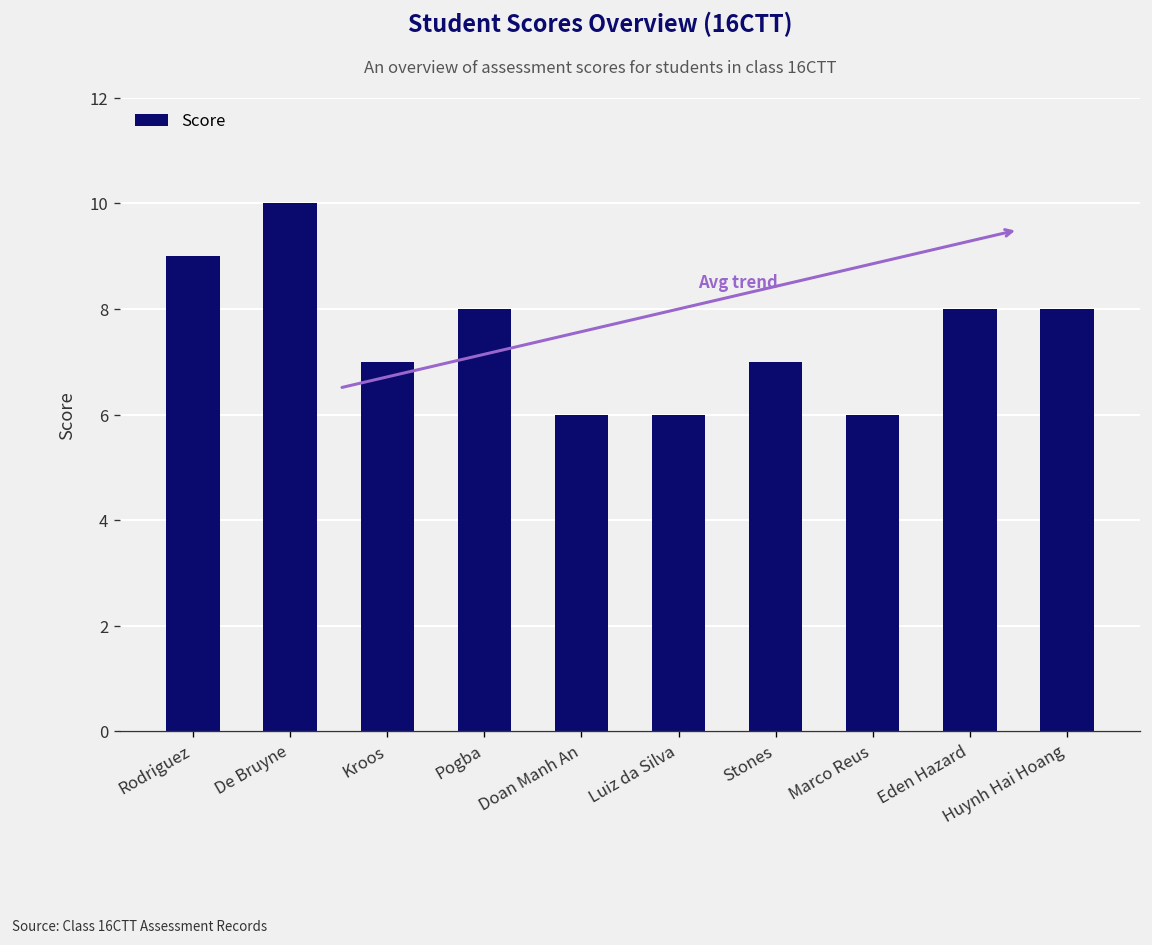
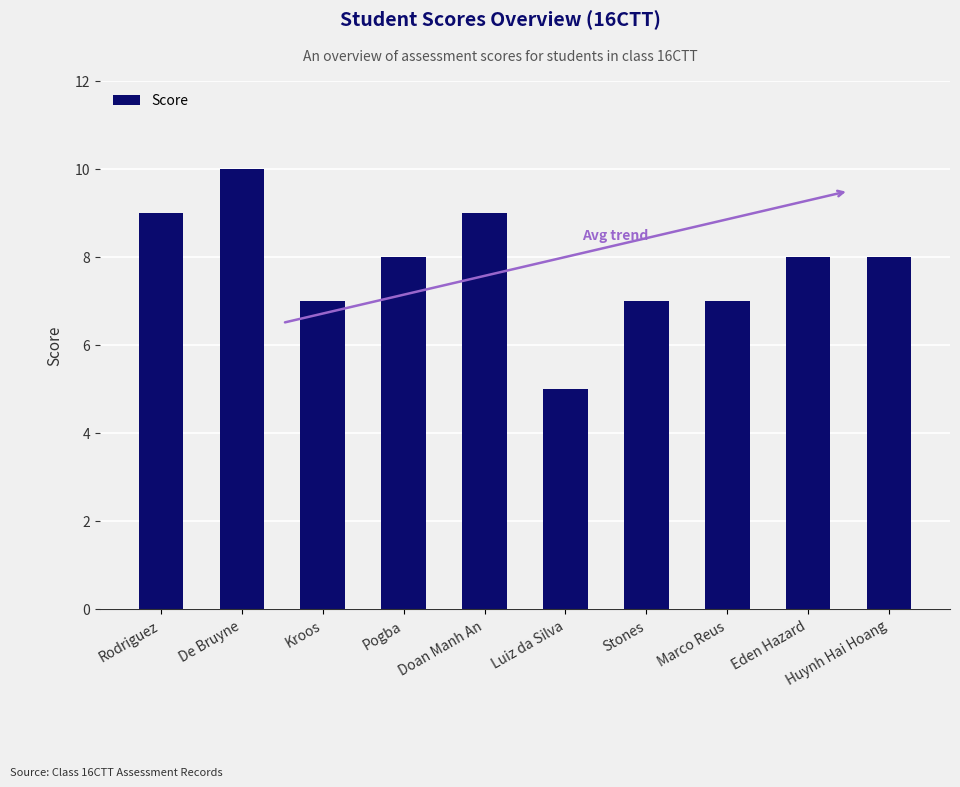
  {
    "Rodriguez": 9,
    "De Bruyne": 10,
    "Kroos": 7,
    "Pogba": 8,
-   "Doan Manh An": 6,
-   "Luiz da Silva": 6,
+   "Doan Manh An": 9,
+   "Luiz da Silva": 5,
    "Stones": 7,
-   "Marco Reus": 6,
+   "Marco Reus": 7,
    "Eden Hazard": 8,
    "Huynh Hai Hoang": 8
  }
